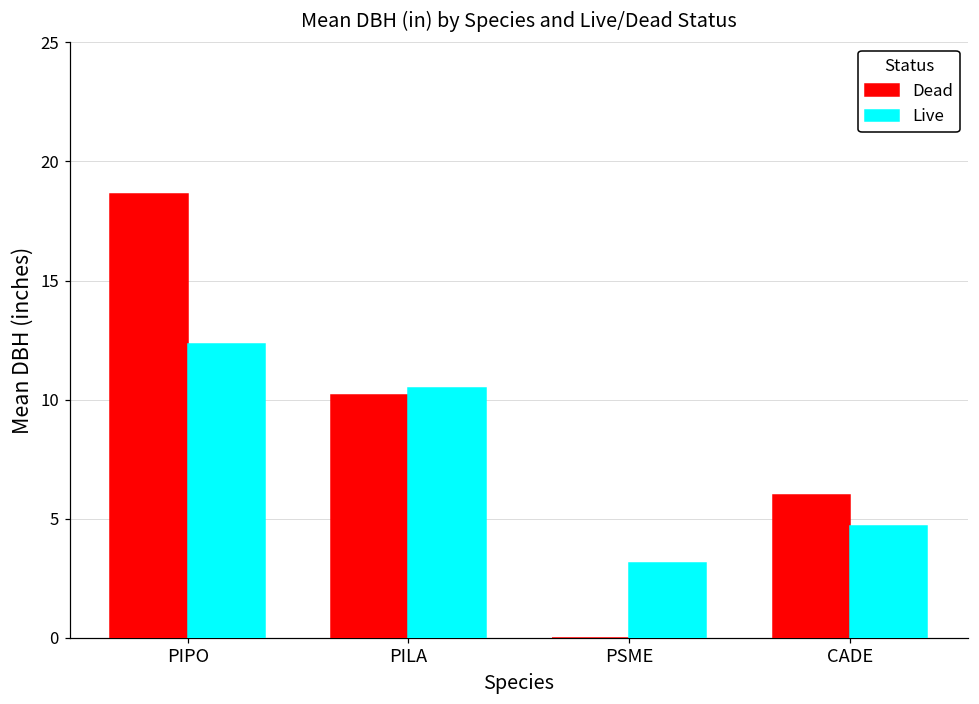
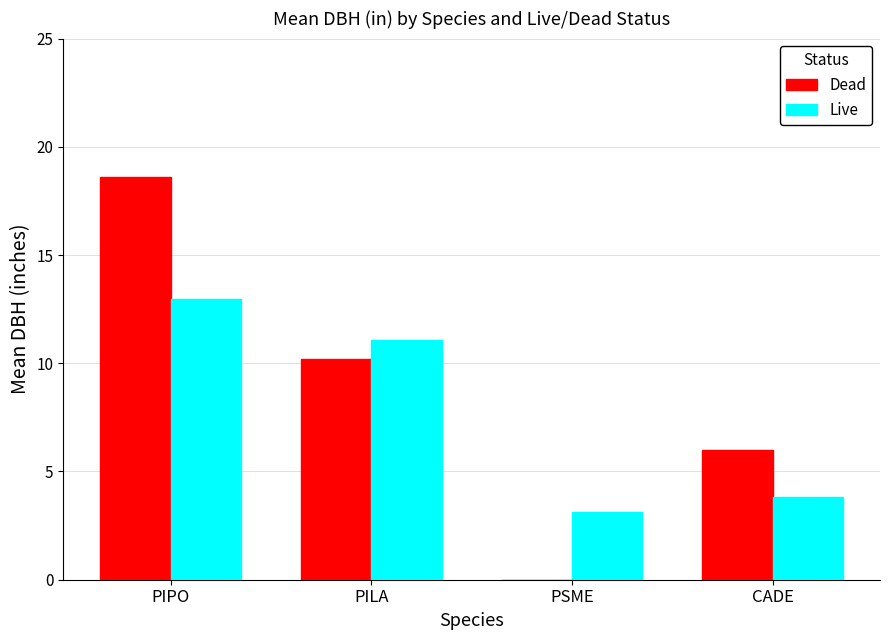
  {
    "Dead": {
      "PIPO": 18.6,
      "PILA": 10.2,
      "PSME": 0.0,
      "CADE": 6.0
    },
    "Live": {
-     "PIPO": 12.4,
-     "PILA": 10.5,
+     "PIPO": 13.0,
+     "PILA": 11.1,
      "PSME": 3.1,
-     "CADE": 4.7
+     "CADE": 3.8
    }
  }
